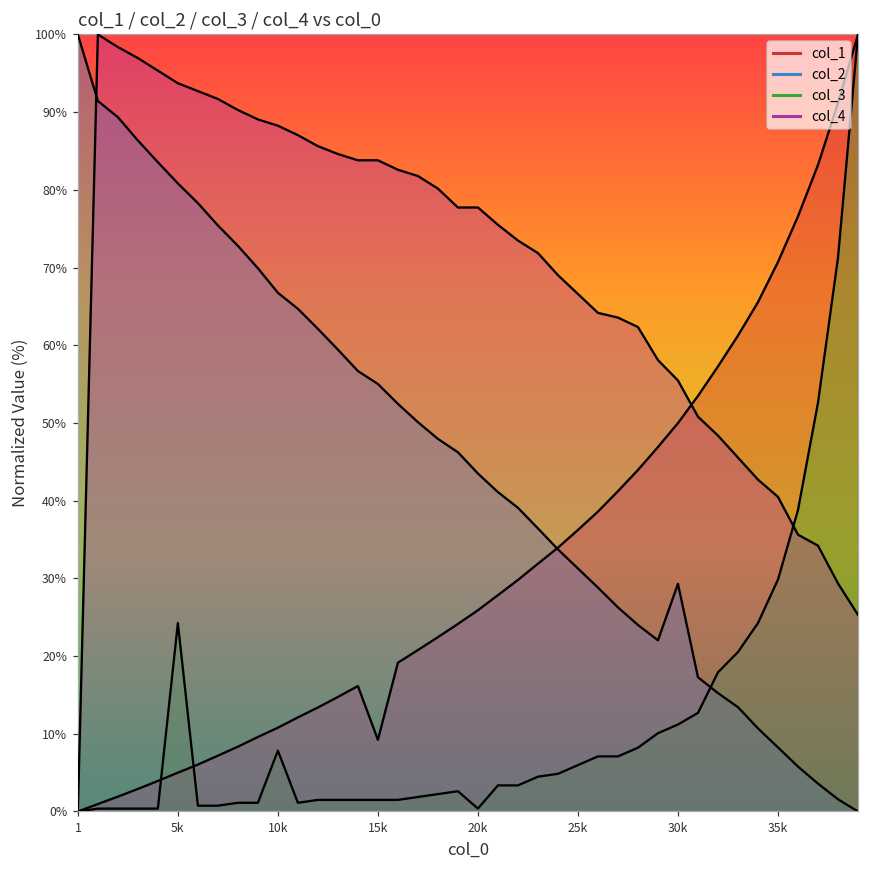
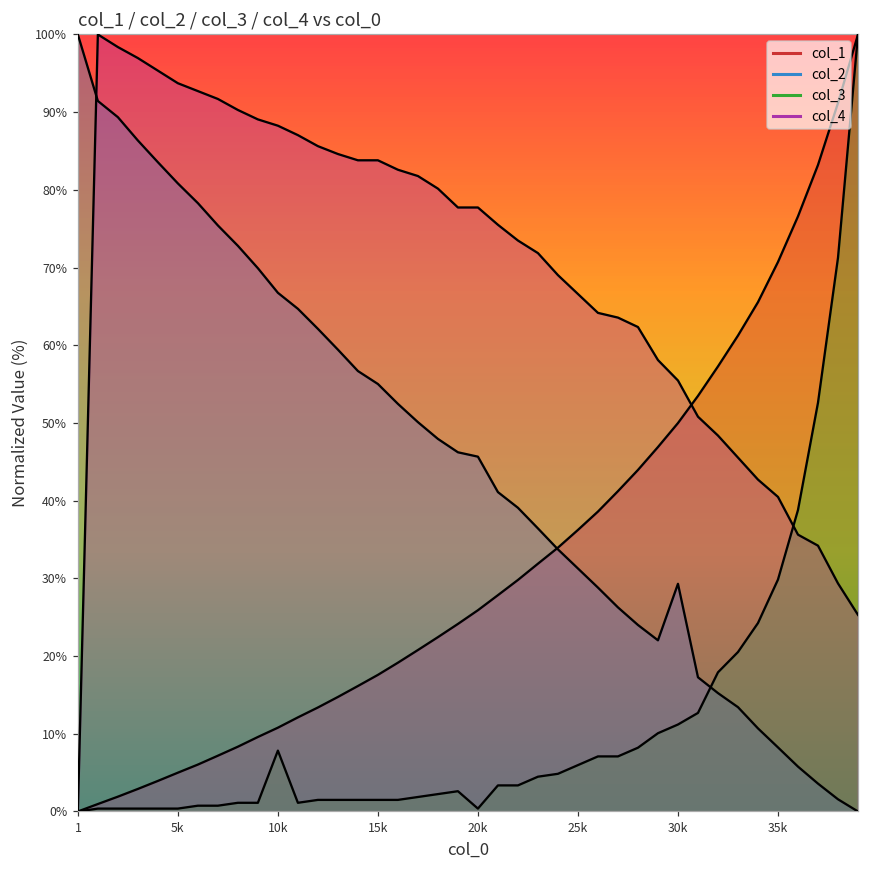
  {
    "col_1": {
      "5k": "5%",
      "10k": "11%",
-     "15k": "9%",
+     "15k": "18%",
      "20k": "26%",
      "25k": "36%",
      "30k": "50%",
      "35k": "71%"
    },
    "col_2": {
      "1": "100%",
      "5k": "81%",
      "10k": "67%",
      "15k": "55%",
-     "20k": "43%",
+     "20k": "46%",
      "25k": "31%",
      "30k": "29%",
      "35k": "8%"
    },
    "col_3": {
-     "5k": "24%",
+     "5k": "0%",
      "10k": "8%",
      "15k": "1%",
      "20k": "0%",
      "25k": "6%",
      "30k": "11%",
      "35k": "30%"
    },
    "col_4": {
      "5k": "94%",
      "10k": "88%",
      "15k": "84%",
      "20k": "78%",
      "25k": "67%",
      "30k": "55%",
      "35k": "40%"
    }
  }
